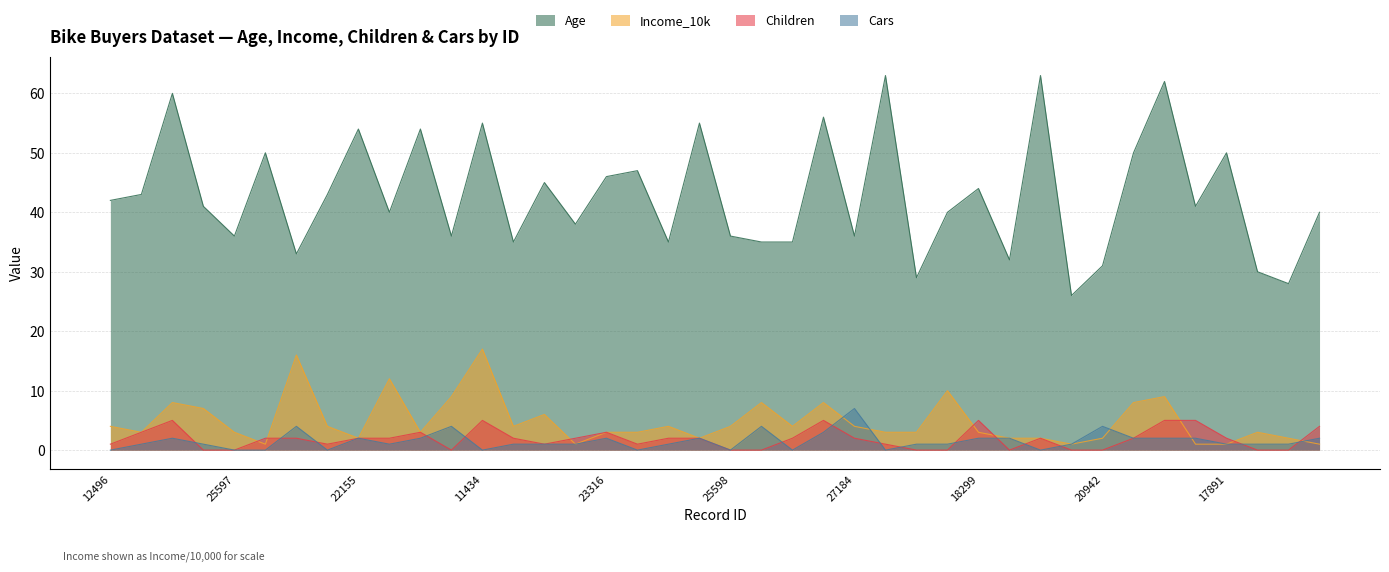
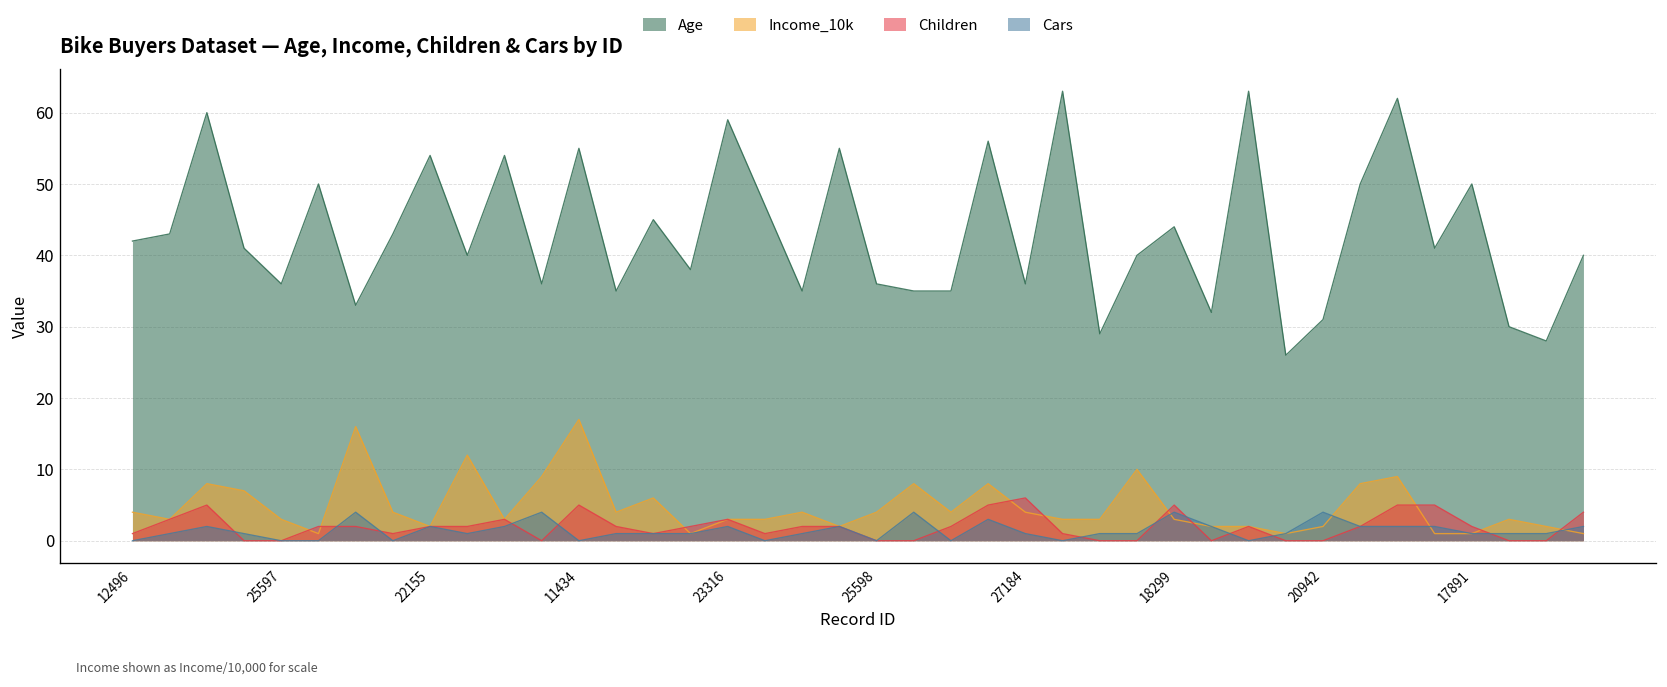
  {
    "Age": {
      "12496": 42,
      "25597": 36,
      "22155": 54,
      "11434": 55,
-     "23316": 46,
+     "23316": 59,
      "25598": 36,
      "27184": 36,
      "18299": 44,
      "20942": 31,
      "17891": 50
    },
    "Income_10k": {
      "12496": 4,
      "25597": 3,
      "11434": 17,
      "25598": 4,
      "27184": 4,
      "18299": 3,
      "20942": 2
    },
    "Children": {
      "12496": 1,
      "11434": 5,
-     "27184": 2,
+     "27184": 6,
      "18299": 5,
      "20942": 0,
      "17891": 2
    },
    "Cars": {
      "12496": 0,
      "11434": 0,
      "23316": 2,
-     "27184": 7,
-     "18299": 2,
+     "27184": 1,
+     "18299": 4,
      "20942": 4
    }
  }
